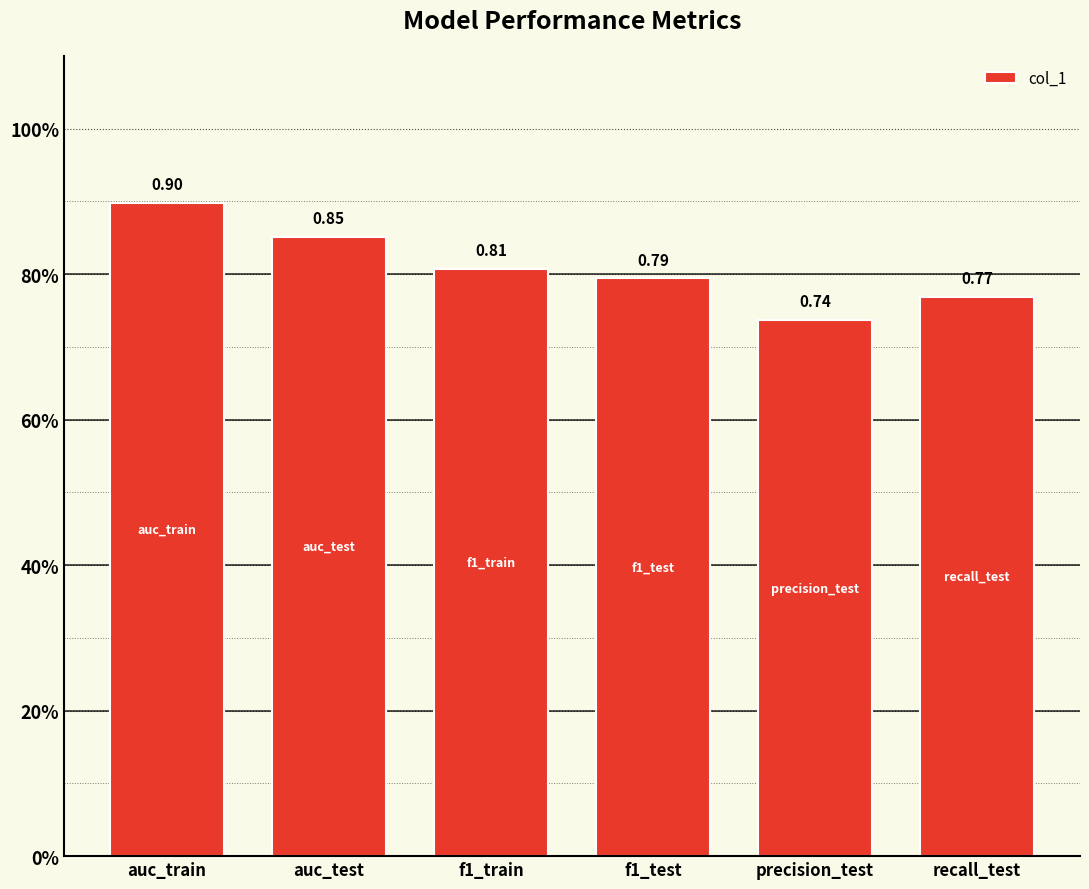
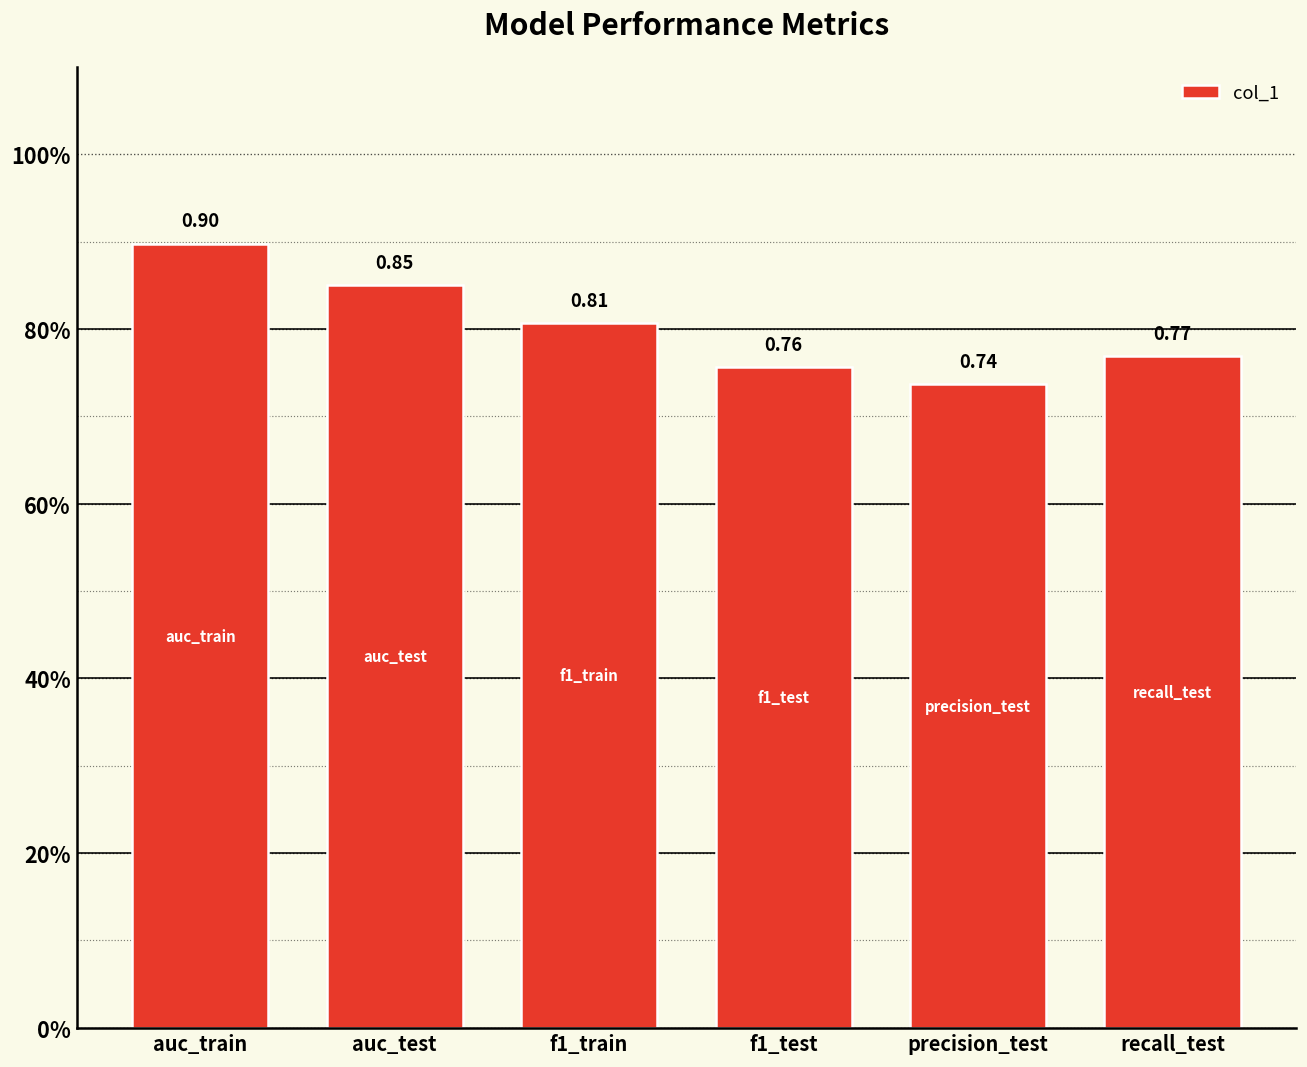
  {
    "auc_train": 0.90,
    "auc_test": 0.85,
    "f1_train": 0.81,
-   "f1_test": 0.79,
+   "f1_test": 0.76,
    "precision_test": 0.74,
    "recall_test": 0.77
  }
